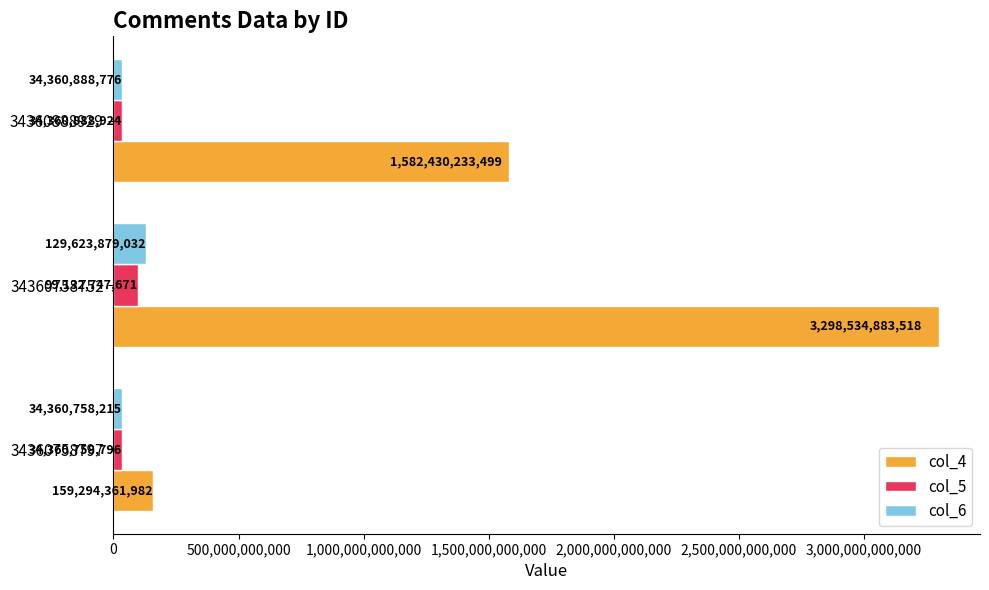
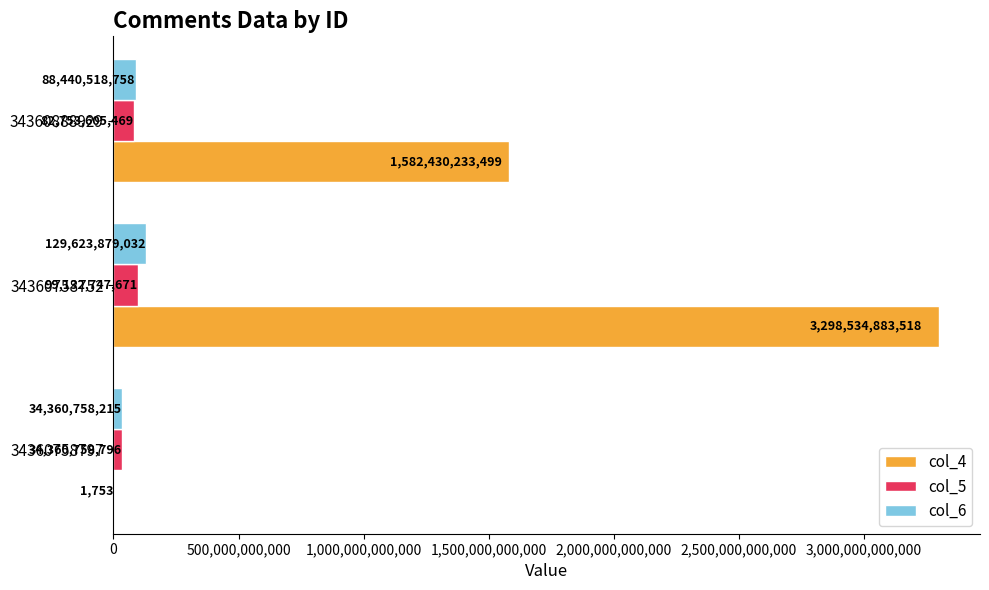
  {
    "col_4": {
      "34360888929": "1,582,430,233,499",
      "34360758752": "3,298,534,883,518",
-     "34360758797": "159,294,361,982"
+     "34360758797": "1,753"
    },
    "col_5": {
-     "34360888929": "34,360,888,924",
+     "34360888929": "82,753,605,469",
      "34360758752": "99,132,747,671",
      "34360758797": "34,360,758,796"
    },
    "col_6": {
-     "34360888929": "34,360,888,776",
+     "34360888929": "88,440,518,758",
      "34360758752": "129,623,879,032",
      "34360758797": "34,360,758,215"
    }
  }
